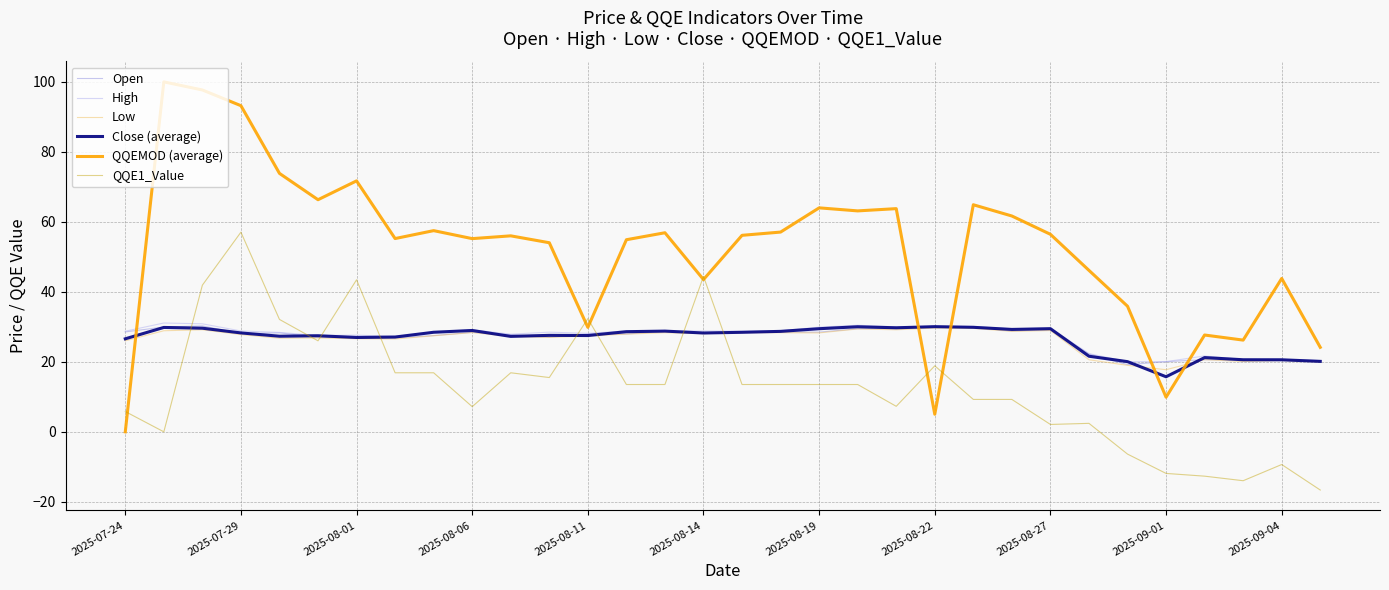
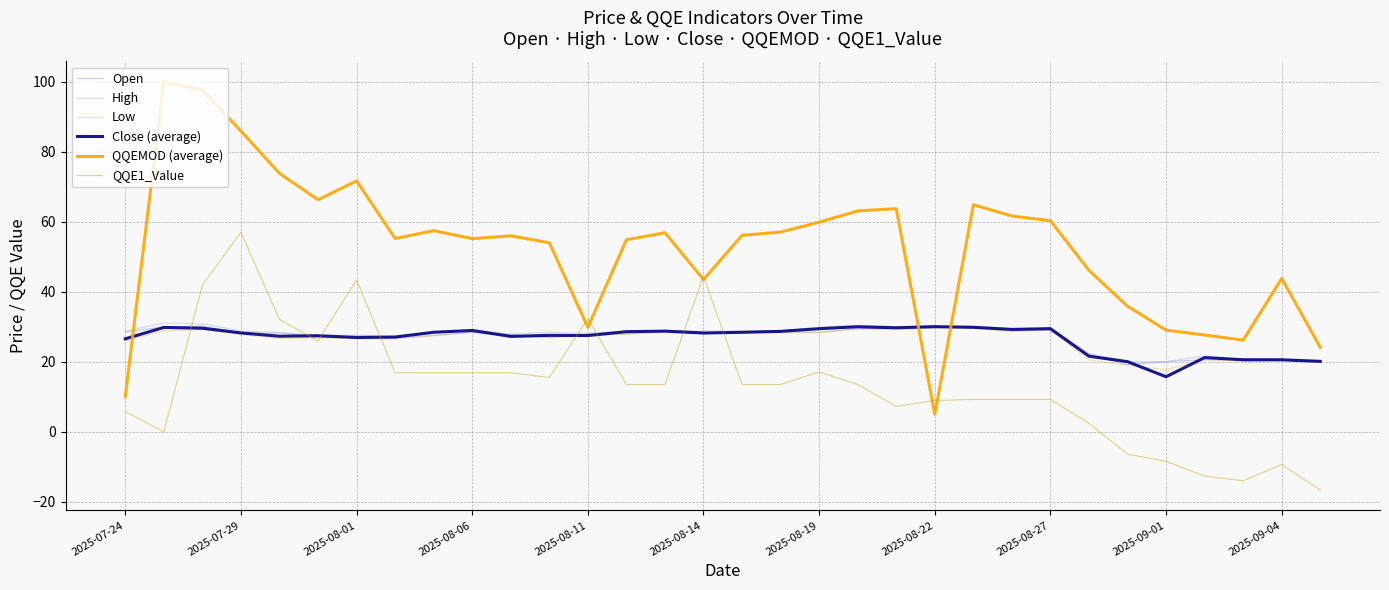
  {
    "Low": {
      "2025-09-01": 18
    },
    "Close (average)": {
      "2025-09-01": 16
    },
    "QQEMOD (average)": {
-     "2025-07-24": 0,
-     "2025-07-29": 93,
+     "2025-07-24": 10,
+     "2025-07-29": 86,
      "2025-08-01": 72,
      "2025-08-06": 55,
      "2025-08-11": 30,
      "2025-08-14": 44,
-     "2025-08-19": 64,
+     "2025-08-19": 60,
      "2025-08-22": 5,
-     "2025-08-27": 56,
-     "2025-09-01": 10,
+     "2025-08-27": 60,
+     "2025-09-01": 29,
      "2025-09-04": 44
    },
    "QQE1_Value": {
      "2025-07-24": 6,
      "2025-07-29": 57,
      "2025-08-01": 43,
-     "2025-08-06": 7,
+     "2025-08-06": 17,
      "2025-08-11": 32,
      "2025-08-14": 44,
-     "2025-08-19": 14,
-     "2025-08-22": 19,
-     "2025-08-27": 2,
-     "2025-09-01": -12,
+     "2025-08-19": 17,
+     "2025-08-22": 9,
+     "2025-08-27": 9,
+     "2025-09-01": -8,
      "2025-09-04": -9
    }
  }
